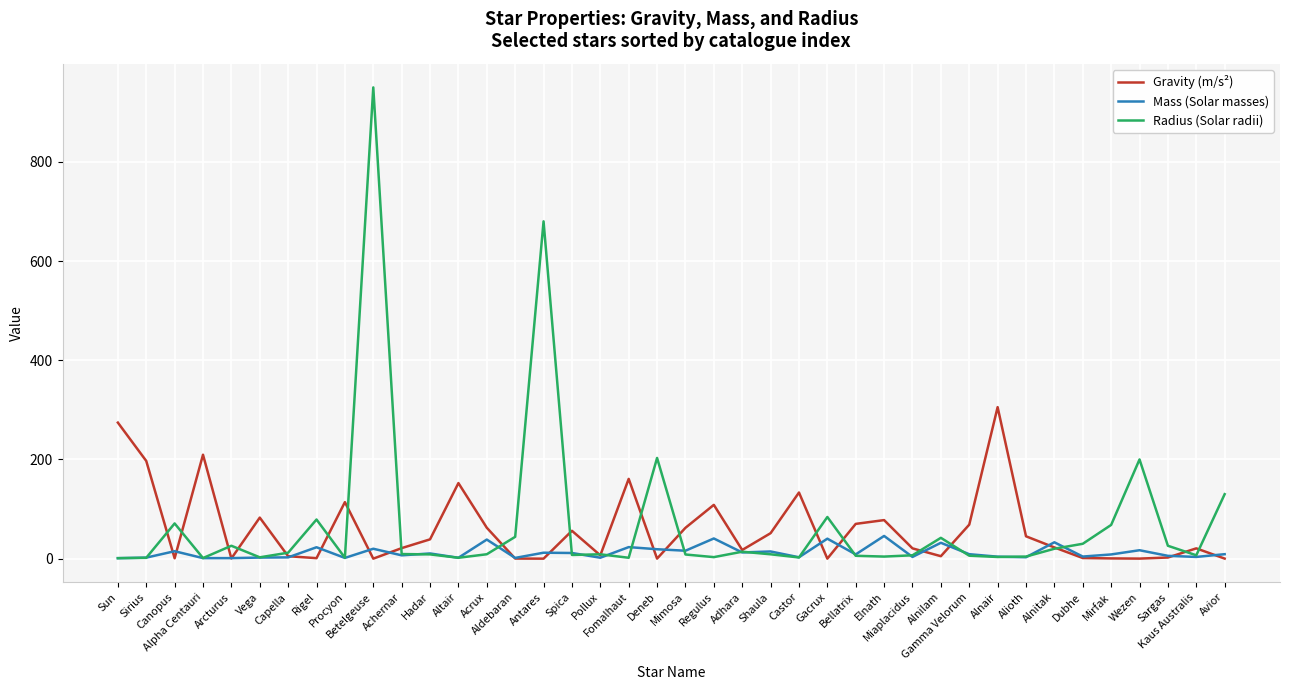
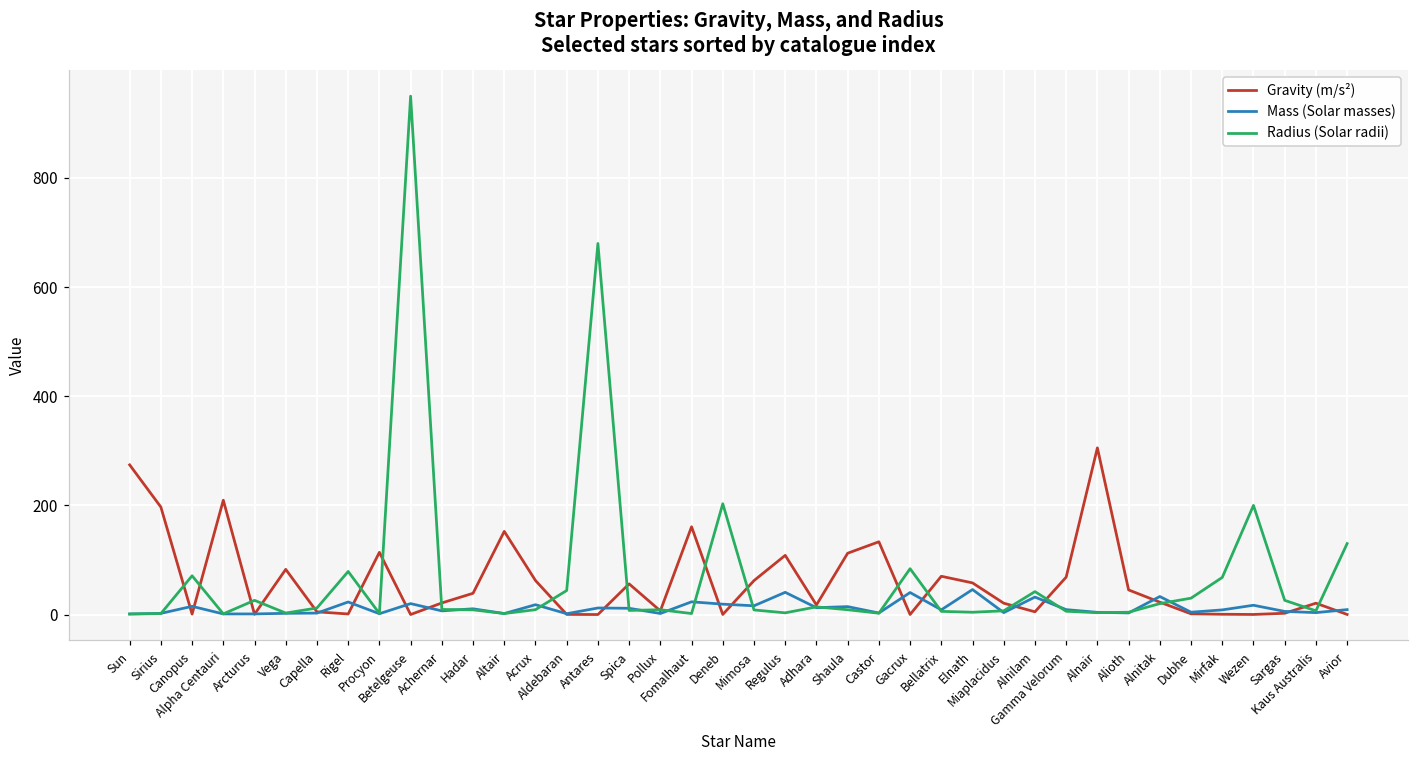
  {
    "Gravity (m/s²)": {
      "Sun": 270,
      "Sirius": 200,
      "Canopus": 0,
      "Alpha Centauri": 210,
      "Vega": 80,
      "Rigel": 0,
      "Procyon": 110,
      "Betelgeuse": 0,
      "Achernar": 20,
      "Hadar": 40,
      "Altair": 150,
      "Acrux": 60,
      "Antares": 0,
      "Spica": 60,
      "Fomalhaut": 160,
      "Deneb": 0,
      "Mimosa": 60,
      "Regulus": 110,
-     "Shaula": 50,
+     "Shaula": 110,
      "Castor": 130,
      "Gacrux": 0,
      "Bellatrix": 70,
-     "Elnath": 80,
+     "Elnath": 60,
      "Miaplacidus": 20,
      "Alnilam": 0,
      "Gamma Velorum": 70,
      "Alnair": 310,
      "Alioth": 50,
      "Mirfak": 0,
      "Wezen": 0,
      "Kaus Australis": 20,
      "Avior": 0
    },
    "Mass (Solar masses)": {
      "Canopus": 20,
      "Rigel": 20,
      "Betelgeuse": 20,
-     "Acrux": 40,
+     "Acrux": 20,
      "Antares": 10,
      "Fomalhaut": 20,
      "Deneb": 20,
      "Mimosa": 20,
      "Regulus": 40,
      "Shaula": 10,
      "Gacrux": 40,
      "Elnath": 50,
      "Alnilam": 30,
      "Alnitak": 30,
      "Mirfak": 10,
      "Wezen": 20,
      "Avior": 10
    },
    "Radius (Solar radii)": {
      "Canopus": 70,
      "Arcturus": 30,
      "Capella": 10,
      "Rigel": 80,
      "Betelgeuse": 950,
      "Acrux": 10,
      "Aldebaran": 40,
      "Antares": 680,
      "Fomalhaut": 0,
      "Deneb": 200,
      "Mimosa": 10,
      "Regulus": 0,
      "Shaula": 10,
      "Gacrux": 80,
      "Elnath": 0,
      "Alnilam": 40,
      "Dubhe": 30,
      "Mirfak": 70,
      "Wezen": 200,
      "Sargas": 30,
      "Avior": 130
    }
  }
